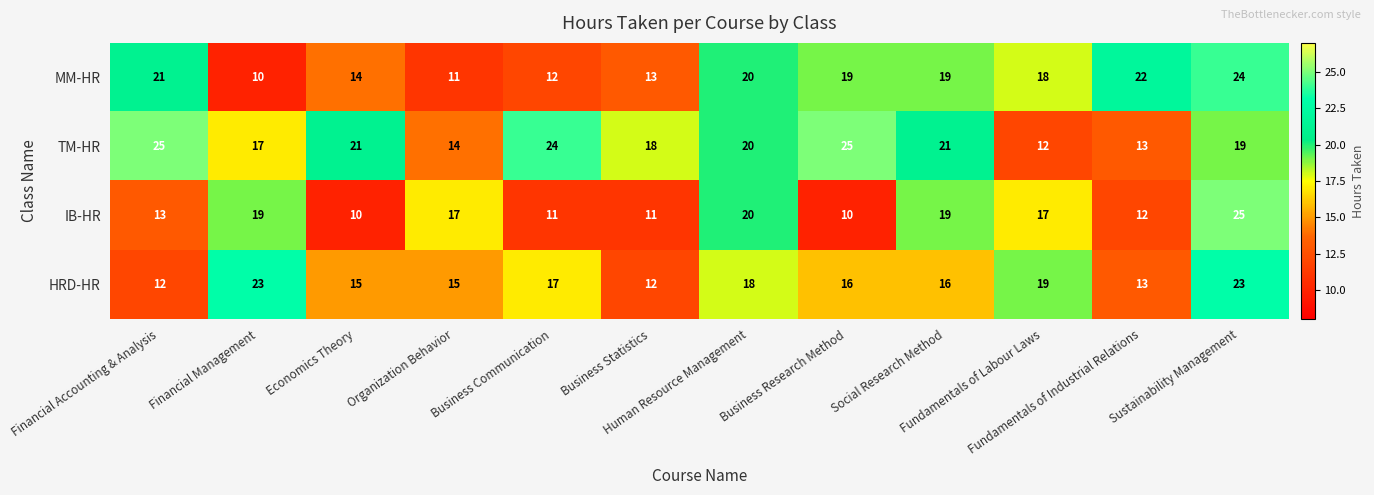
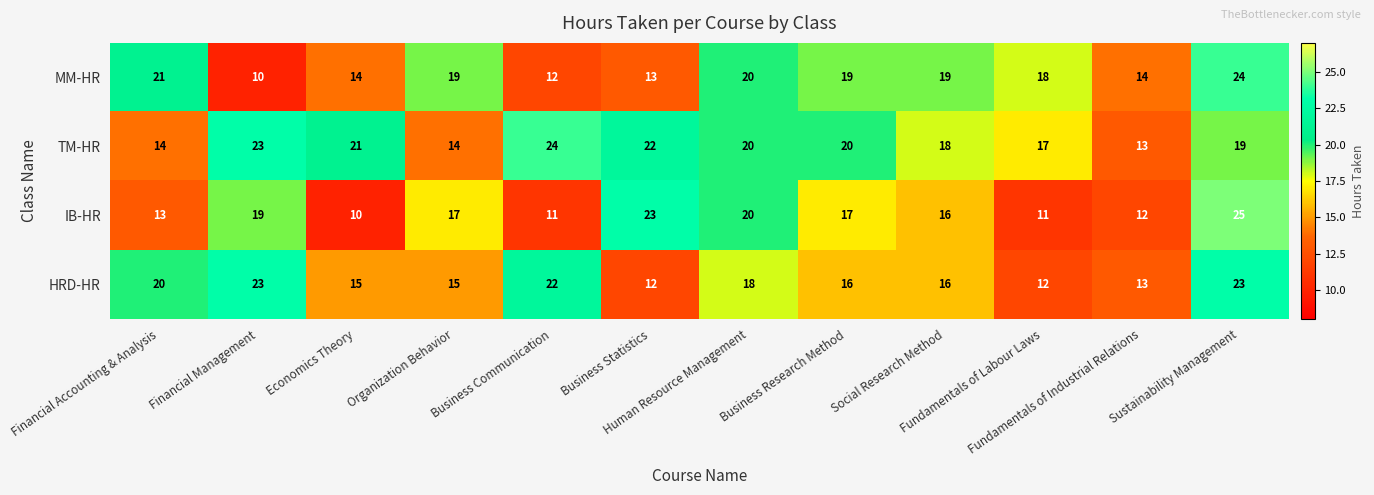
  {
    "MM-HR": {
      "Financial Accounting & Analysis": 21,
      "Financial Management": 10,
      "Economics Theory": 14,
-     "Organization Behavior": 11,
+     "Organization Behavior": 19,
      "Business Communication": 12,
      "Business Statistics": 13,
      "Human Resource Management": 20,
      "Business Research Method": 19,
      "Social Research Method": 19,
      "Fundamentals of Labour Laws": 18,
-     "Fundamentals of Industrial Relations": 22,
+     "Fundamentals of Industrial Relations": 14,
      "Sustainability Management": 24
    },
    "TM-HR": {
-     "Financial Accounting & Analysis": 25,
-     "Financial Management": 17,
+     "Financial Accounting & Analysis": 14,
+     "Financial Management": 23,
      "Economics Theory": 21,
      "Organization Behavior": 14,
      "Business Communication": 24,
-     "Business Statistics": 18,
+     "Business Statistics": 22,
      "Human Resource Management": 20,
-     "Business Research Method": 25,
-     "Social Research Method": 21,
-     "Fundamentals of Labour Laws": 12,
+     "Business Research Method": 20,
+     "Social Research Method": 18,
+     "Fundamentals of Labour Laws": 17,
      "Fundamentals of Industrial Relations": 13,
      "Sustainability Management": 19
    },
    "IB-HR": {
      "Financial Accounting & Analysis": 13,
      "Financial Management": 19,
      "Economics Theory": 10,
      "Organization Behavior": 17,
      "Business Communication": 11,
-     "Business Statistics": 11,
+     "Business Statistics": 23,
      "Human Resource Management": 20,
-     "Business Research Method": 10,
-     "Social Research Method": 19,
-     "Fundamentals of Labour Laws": 17,
+     "Business Research Method": 17,
+     "Social Research Method": 16,
+     "Fundamentals of Labour Laws": 11,
      "Fundamentals of Industrial Relations": 12,
      "Sustainability Management": 25
    },
    "HRD-HR": {
-     "Financial Accounting & Analysis": 12,
+     "Financial Accounting & Analysis": 20,
      "Financial Management": 23,
      "Economics Theory": 15,
      "Organization Behavior": 15,
-     "Business Communication": 17,
+     "Business Communication": 22,
      "Business Statistics": 12,
      "Human Resource Management": 18,
      "Business Research Method": 16,
      "Social Research Method": 16,
-     "Fundamentals of Labour Laws": 19,
+     "Fundamentals of Labour Laws": 12,
      "Fundamentals of Industrial Relations": 13,
      "Sustainability Management": 23
    }
  }
